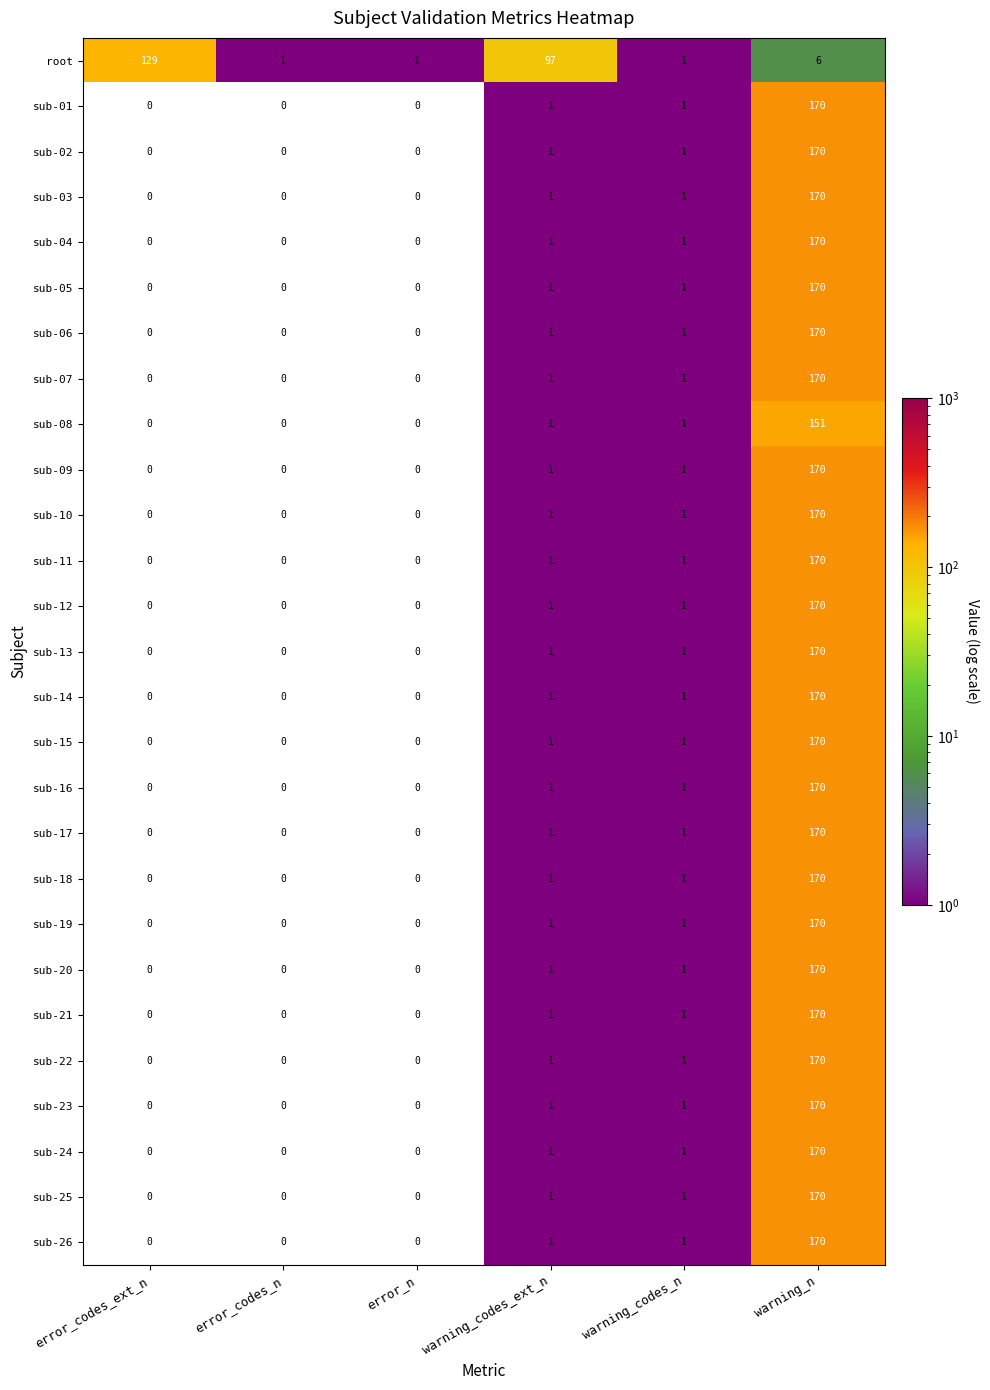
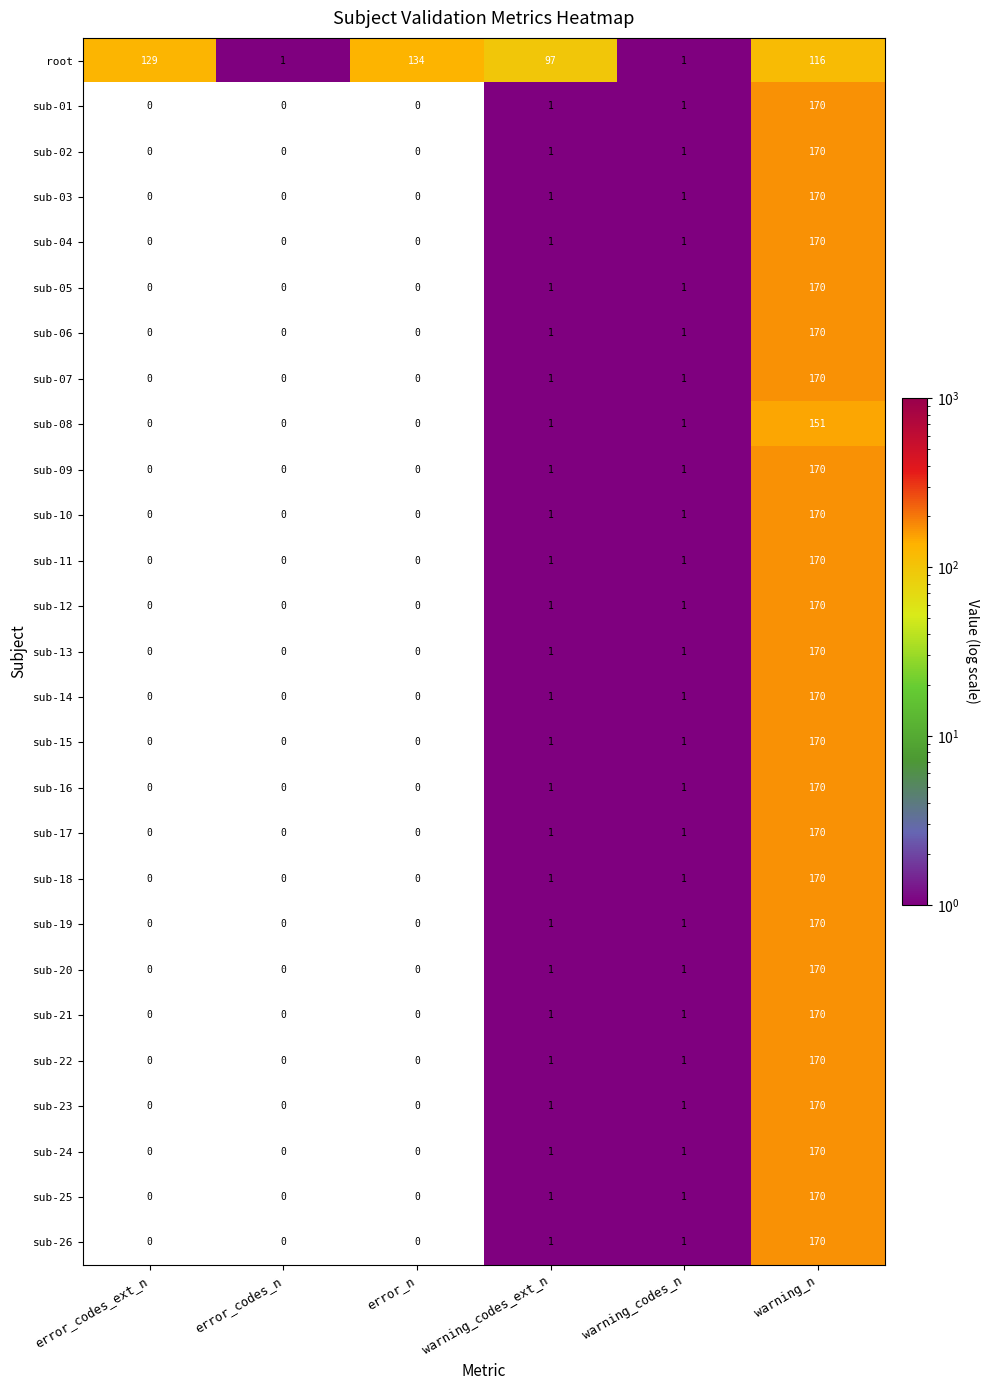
  {
    "root": {
      "error_codes_ext_n": 129,
      "error_codes_n": 1,
-     "error_n": 1,
+     "error_n": 134,
      "warning_codes_ext_n": 97,
      "warning_codes_n": 1,
-     "warning_n": 6
+     "warning_n": 116
    },
    "sub-01": {
      "warning_codes_ext_n": 1,
      "warning_codes_n": 1,
      "warning_n": 170
    },
    "sub-02": {
      "warning_codes_ext_n": 1,
      "warning_codes_n": 1,
      "warning_n": 170
    },
    "sub-03": {
      "warning_codes_ext_n": 1,
      "warning_codes_n": 1,
      "warning_n": 170
    },
    "sub-04": {
      "warning_codes_ext_n": 1,
      "warning_codes_n": 1,
      "warning_n": 170
    },
    "sub-05": {
      "warning_codes_ext_n": 1,
      "warning_codes_n": 1,
      "warning_n": 170
    },
    "sub-06": {
      "warning_codes_ext_n": 1,
      "warning_codes_n": 1,
      "warning_n": 170
    },
    "sub-07": {
      "warning_codes_ext_n": 1,
      "warning_codes_n": 1,
      "warning_n": 170
    },
    "sub-08": {
      "warning_codes_ext_n": 1,
      "warning_codes_n": 1,
      "warning_n": 151
    },
    "sub-09": {
      "warning_codes_ext_n": 1,
      "warning_codes_n": 1,
      "warning_n": 170
    },
    "sub-10": {
      "warning_codes_ext_n": 1,
      "warning_codes_n": 1,
      "warning_n": 170
    },
    "sub-11": {
      "warning_codes_ext_n": 1,
      "warning_codes_n": 1,
      "warning_n": 170
    },
    "sub-12": {
      "warning_codes_ext_n": 1,
      "warning_codes_n": 1,
      "warning_n": 170
    },
    "sub-13": {
      "warning_codes_ext_n": 1,
      "warning_codes_n": 1,
      "warning_n": 170
    },
    "sub-14": {
      "warning_codes_ext_n": 1,
      "warning_codes_n": 1,
      "warning_n": 170
    },
    "sub-15": {
      "warning_codes_ext_n": 1,
      "warning_codes_n": 1,
      "warning_n": 170
    },
    "sub-16": {
      "warning_codes_ext_n": 1,
      "warning_codes_n": 1,
      "warning_n": 170
    },
    "sub-17": {
      "warning_codes_ext_n": 1,
      "warning_codes_n": 1,
      "warning_n": 170
    },
    "sub-18": {
      "warning_codes_ext_n": 1,
      "warning_codes_n": 1,
      "warning_n": 170
    },
    "sub-19": {
      "warning_codes_ext_n": 1,
      "warning_codes_n": 1,
      "warning_n": 170
    },
    "sub-20": {
      "warning_codes_ext_n": 1,
      "warning_codes_n": 1,
      "warning_n": 170
    },
    "sub-21": {
      "warning_codes_ext_n": 1,
      "warning_codes_n": 1,
      "warning_n": 170
    },
    "sub-22": {
      "warning_codes_ext_n": 1,
      "warning_codes_n": 1,
      "warning_n": 170
    },
    "sub-23": {
      "warning_codes_ext_n": 1,
      "warning_codes_n": 1,
      "warning_n": 170
    },
    "sub-24": {
      "warning_codes_ext_n": 1,
      "warning_codes_n": 1,
      "warning_n": 170
    },
    "sub-25": {
      "warning_codes_ext_n": 1,
      "warning_codes_n": 1,
      "warning_n": 170
    },
    "sub-26": {
      "warning_codes_ext_n": 1,
      "warning_codes_n": 1,
      "warning_n": 170
    }
  }
